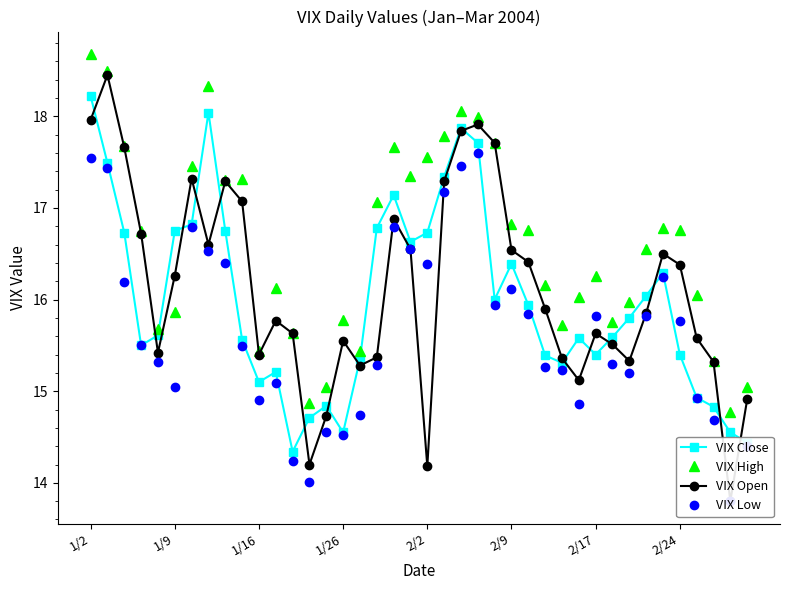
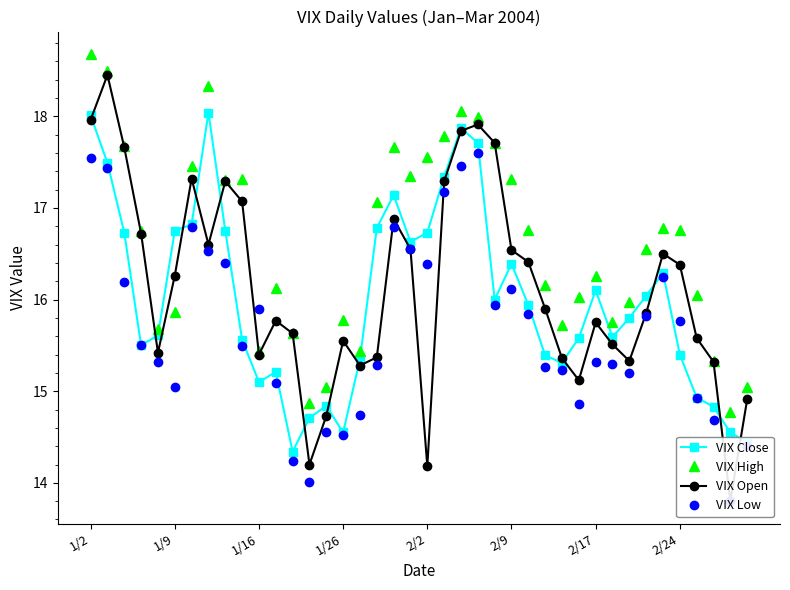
  {
    "VIX Close": {
-     "1/2": 18.2,
+     "1/2": 18.0,
      "1/9": 16.8,
      "1/16": 15.1,
      "1/26": 14.6,
      "2/2": 16.7,
      "2/9": 16.4,
-     "2/17": 15.4,
+     "2/17": 16.1,
      "2/24": 15.4
    },
    "VIX High": {
      "1/2": 18.7,
      "1/9": 15.9,
      "1/16": 15.4,
      "1/26": 15.8,
      "2/2": 17.6,
-     "2/9": 16.8,
+     "2/9": 17.3,
      "2/17": 16.3,
      "2/24": 16.8
    },
    "VIX Open": {
      "1/2": 18.0,
      "1/9": 16.3,
      "1/16": 15.4,
      "1/26": 15.6,
      "2/2": 14.2,
      "2/9": 16.5,
-     "2/17": 15.6,
+     "2/17": 15.8,
      "2/24": 16.4
    },
    "VIX Low": {
      "1/2": 17.5,
      "1/9": 15.1,
-     "1/16": 14.9,
+     "1/16": 15.9,
      "1/26": 14.5,
      "2/2": 16.4,
      "2/9": 16.1,
-     "2/17": 15.8,
+     "2/17": 15.3,
      "2/24": 15.8
    }
  }
